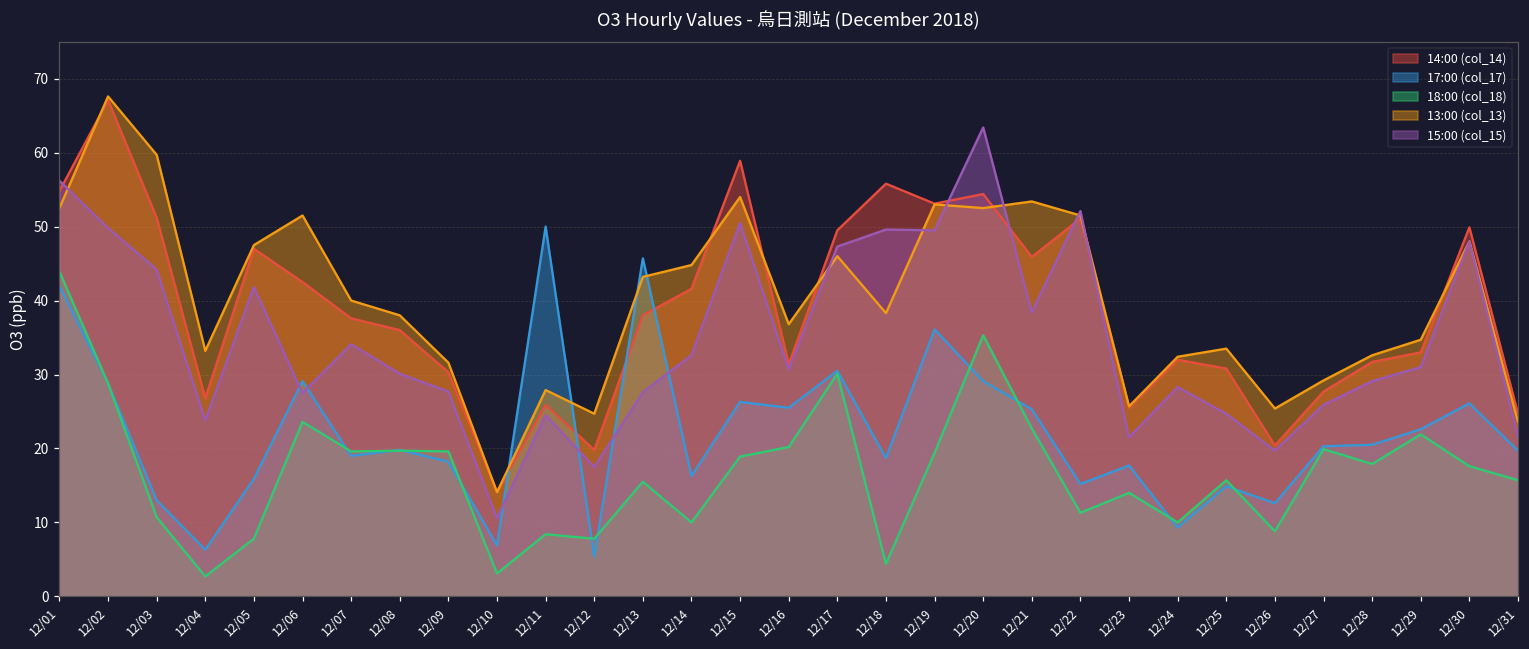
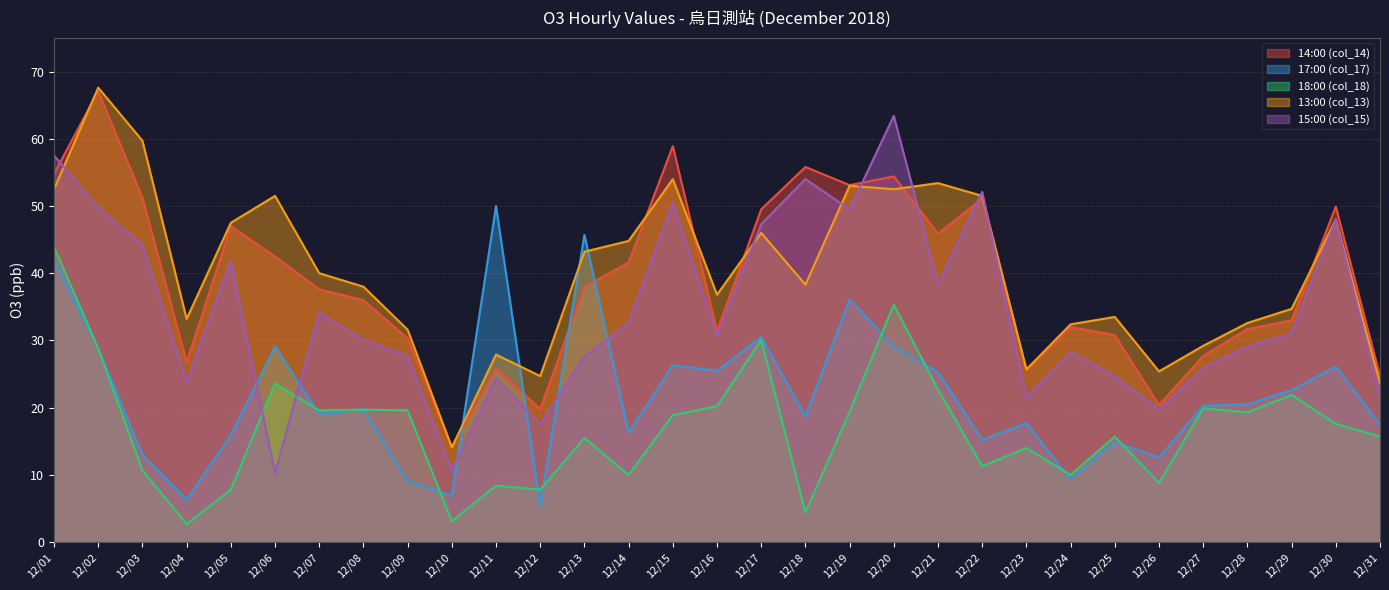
  {
    "14:00 (col_14)": {
      "12/01": 55,
      "12/02": 67,
      "12/03": 51,
      "12/04": 27,
      "12/05": 47,
      "12/06": 43,
      "12/07": 38,
      "12/08": 36,
      "12/09": 30,
      "12/11": 26,
      "12/12": 20,
      "12/13": 38,
      "12/14": 42,
      "12/15": 59,
      "12/16": 31,
      "12/17": 50,
      "12/18": 56,
      "12/20": 54,
      "12/21": 46,
      "12/22": 51,
      "12/24": 32,
      "12/25": 31,
      "12/26": 20,
      "12/27": 28,
      "12/28": 32,
      "12/29": 33,
      "12/30": 50,
      "12/31": 25
    },
    "17:00 (col_17)": {
      "12/01": 42,
      "12/03": 13,
      "12/04": 6,
      "12/05": 16,
      "12/06": 29,
      "12/07": 19,
-     "12/09": 18,
+     "12/09": 9,
      "12/10": 7,
      "12/11": 50,
      "12/12": 5,
      "12/13": 46,
      "12/14": 16,
      "12/15": 26,
      "12/16": 26,
      "12/17": 31,
      "12/18": 19,
      "12/19": 36,
      "12/20": 29,
      "12/21": 25,
      "12/22": 15,
      "12/23": 18,
      "12/24": 9,
      "12/25": 15,
      "12/26": 13,
      "12/27": 20,
      "12/28": 21,
      "12/29": 23,
      "12/30": 26,
-     "12/31": 20
+     "12/31": 18
    },
    "18:00 (col_18)": {
      "12/01": 44,
      "12/03": 11,
      "12/04": 3,
      "12/05": 8,
      "12/06": 24,
      "12/07": 20,
      "12/09": 20,
      "12/10": 3,
      "12/11": 8,
      "12/12": 8,
      "12/13": 16,
      "12/14": 10,
      "12/15": 19,
      "12/16": 20,
      "12/17": 30,
      "12/18": 4,
      "12/19": 19,
      "12/20": 35,
      "12/21": 23,
      "12/22": 11,
      "12/23": 14,
      "12/24": 10,
      "12/25": 16,
      "12/26": 9,
      "12/27": 20,
-     "12/28": 18,
+     "12/28": 19,
      "12/29": 22,
      "12/30": 18,
      "12/31": 16
    },
    "13:00 (col_13)": {
      "12/01": 53,
      "12/02": 68,
      "12/03": 60,
      "12/04": 33,
      "12/05": 48,
      "12/06": 52,
      "12/07": 40,
      "12/08": 38,
      "12/09": 32,
      "12/11": 28,
      "12/12": 25,
      "12/13": 43,
      "12/14": 45,
      "12/15": 54,
      "12/16": 37,
      "12/17": 46,
      "12/18": 38,
      "12/20": 53,
      "12/21": 53,
      "12/22": 52,
      "12/24": 32,
      "12/25": 34,
      "12/26": 25,
      "12/27": 29,
      "12/28": 33,
      "12/29": 35,
      "12/31": 24
    },
    "15:00 (col_15)": {
-     "12/01": 56,
+     "12/01": 58,
      "12/02": 50,
      "12/03": 44,
      "12/04": 24,
      "12/05": 42,
-     "12/06": 28,
+     "12/06": 10,
      "12/07": 34,
      "12/08": 30,
      "12/09": 28,
      "12/10": 11,
      "12/11": 25,
      "12/12": 18,
      "12/13": 28,
      "12/14": 33,
      "12/15": 51,
      "12/16": 31,
      "12/17": 47,
-     "12/18": 50,
+     "12/18": 54,
      "12/19": 50,
      "12/20": 63,
      "12/21": 38,
      "12/22": 52,
      "12/23": 22,
      "12/24": 28,
      "12/25": 25,
      "12/26": 20,
      "12/27": 26,
      "12/28": 29,
      "12/29": 31,
      "12/31": 22
    }
  }
